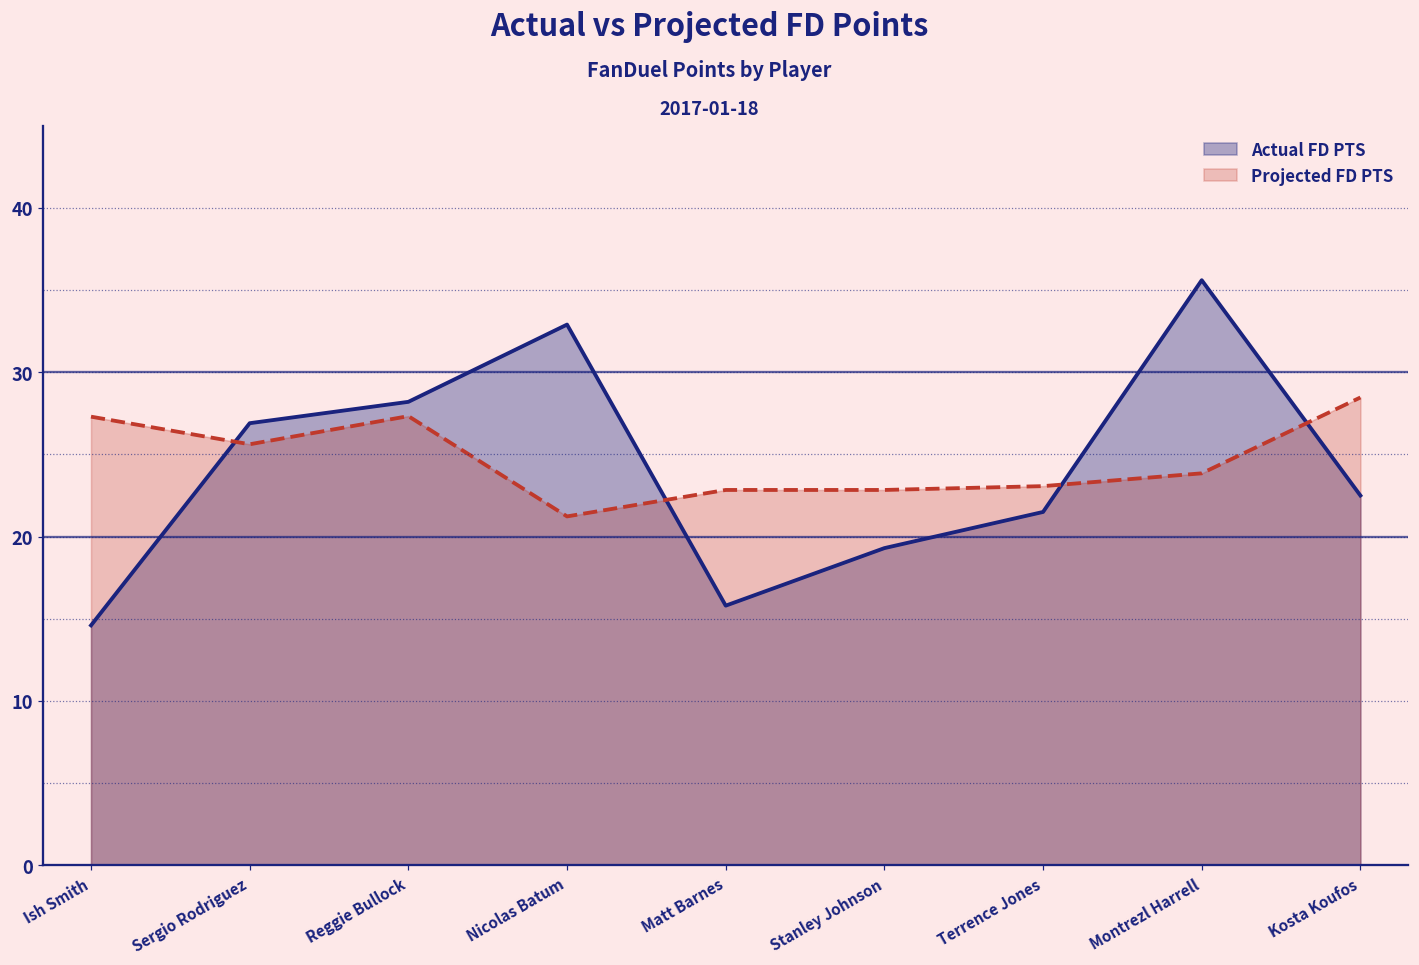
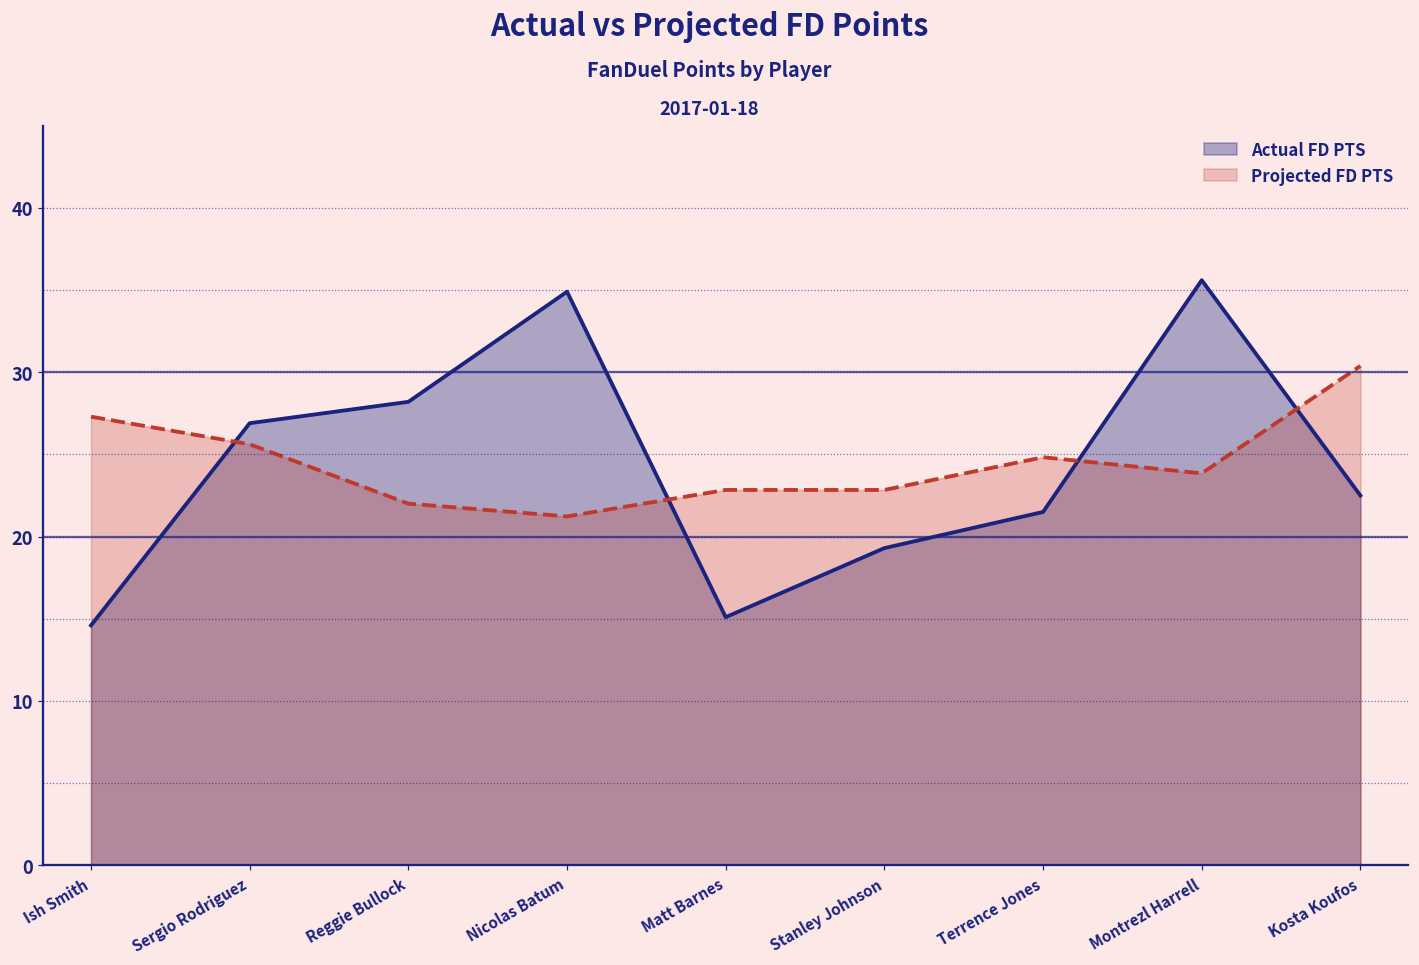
  {
    "Actual FD PTS": {
      "Ish Smith": 14.6,
      "Sergio Rodriguez": 26.9,
      "Reggie Bullock": 28.2,
-     "Nicolas Batum": 32.9,
-     "Matt Barnes": 15.8,
+     "Nicolas Batum": 34.9,
+     "Matt Barnes": 15.1,
      "Stanley Johnson": 19.3,
      "Terrence Jones": 21.5,
      "Montrezl Harrell": 35.6,
      "Kosta Koufos": 22.5
    },
    "Projected FD PTS": {
      "Ish Smith": 27.3,
      "Sergio Rodriguez": 25.6,
-     "Reggie Bullock": 27.3,
+     "Reggie Bullock": 22.0,
      "Nicolas Batum": 21.2,
      "Matt Barnes": 22.8,
      "Stanley Johnson": 22.8,
-     "Terrence Jones": 23.1,
+     "Terrence Jones": 24.8,
      "Montrezl Harrell": 23.8,
-     "Kosta Koufos": 28.5
+     "Kosta Koufos": 30.4
    }
  }
